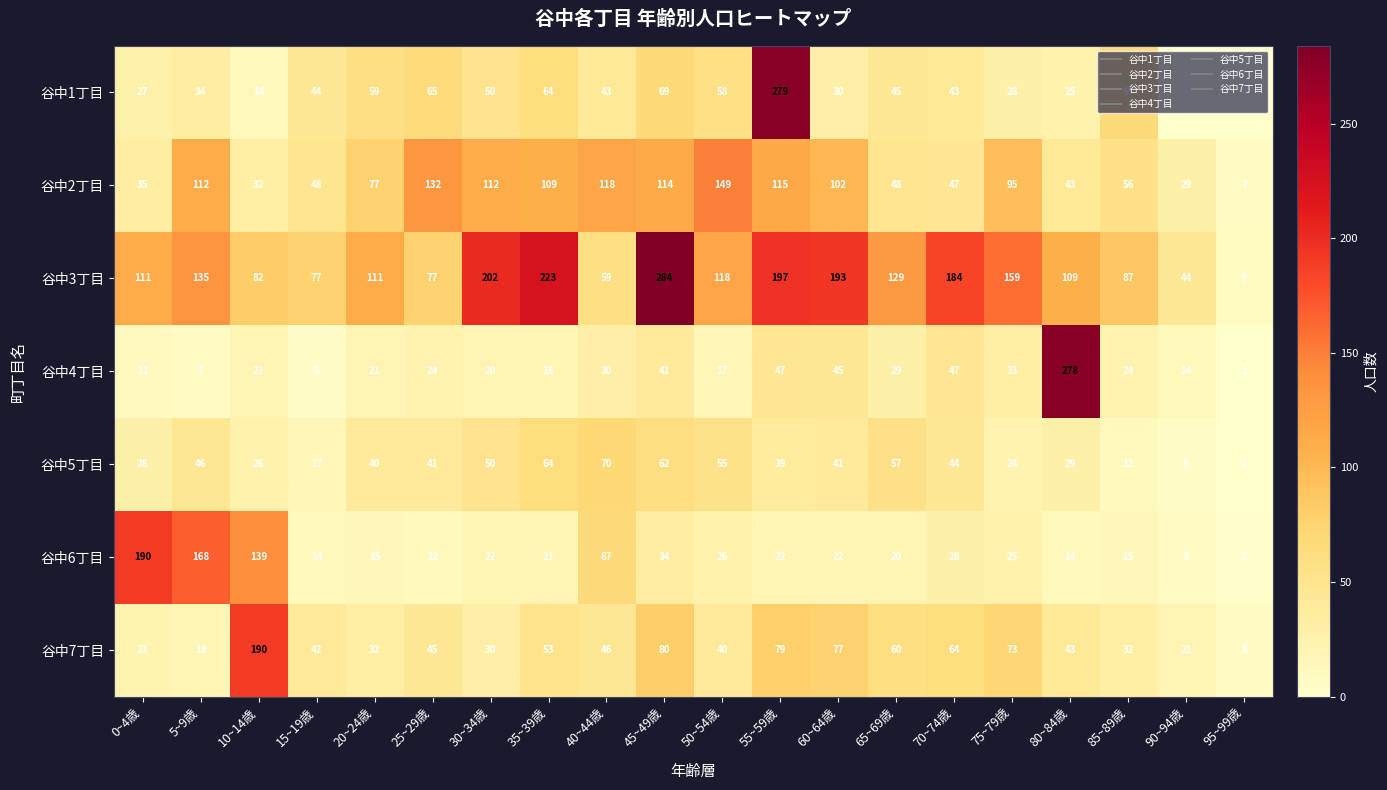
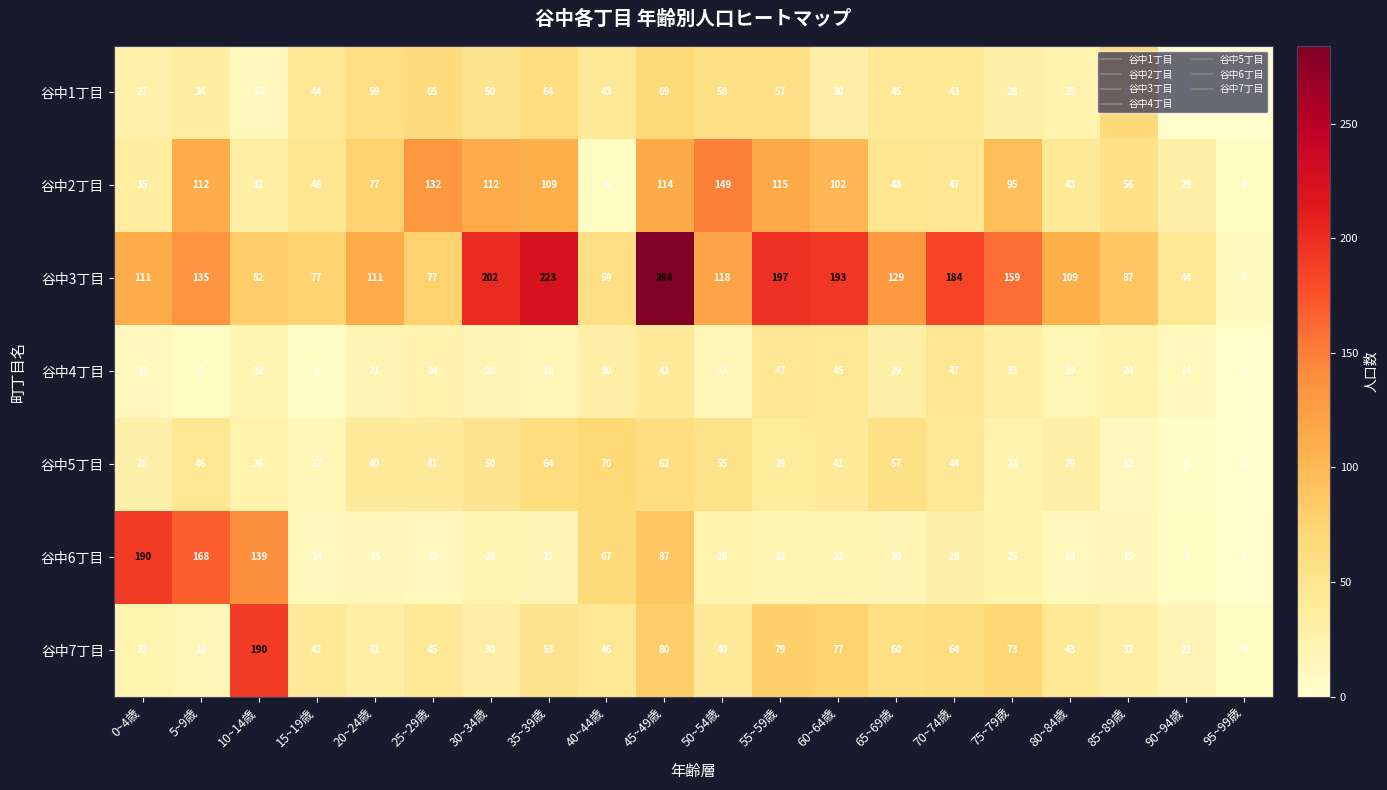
  {
    "谷中1丁目": {
      "0~4歳": 27,
      "5~9歳": 34,
      "10~14歳": 14,
      "15~19歳": 44,
      "20~24歳": 59,
      "25~29歳": 65,
      "30~34歳": 50,
      "35~39歳": 64,
      "40~44歳": 43,
      "45~49歳": 69,
      "50~54歳": 58,
-     "55~59歳": 279,
+     "55~59歳": 57,
      "60~64歳": 30,
      "65~69歳": 45,
      "70~74歳": 43,
      "75~79歳": 28,
      "80~84歳": 25
    },
    "谷中2丁目": {
      "0~4歳": 35,
      "5~9歳": 112,
      "10~14歳": 32,
      "15~19歳": 48,
      "20~24歳": 77,
      "25~29歳": 132,
      "30~34歳": 112,
      "35~39歳": 109,
-     "40~44歳": 118,
+     "40~44歳": 8,
      "45~49歳": 114,
      "50~54歳": 149,
      "55~59歳": 115,
      "60~64歳": 102,
      "65~69歳": 48,
      "70~74歳": 47,
      "75~79歳": 95,
      "80~84歳": 43,
      "85~89歳": 56,
      "90~94歳": 29,
      "95~99歳": 7
    },
    "谷中3丁目": {
      "0~4歳": 111,
      "5~9歳": 135,
      "10~14歳": 82,
      "15~19歳": 77,
      "20~24歳": 111,
      "25~29歳": 77,
      "30~34歳": 202,
      "35~39歳": 223,
      "40~44歳": 59,
      "45~49歳": 284,
      "50~54歳": 118,
      "55~59歳": 197,
      "60~64歳": 193,
      "65~69歳": 129,
      "70~74歳": 184,
      "75~79歳": 159,
      "80~84歳": 109,
      "85~89歳": 87,
      "90~94歳": 44,
      "95~99歳": 9
    },
    "谷中4丁目": {
      "0~4歳": 11,
      "5~9歳": 7,
      "10~14歳": 22,
      "15~19歳": 5,
      "20~24歳": 21,
      "25~29歳": 24,
      "30~34歳": 20,
      "35~39歳": 18,
      "40~44歳": 30,
      "45~49歳": 41,
      "50~54歳": 17,
      "55~59歳": 47,
      "60~64歳": 45,
      "65~69歳": 29,
      "70~74歳": 47,
      "75~79歳": 33,
-     "80~84歳": 278,
+     "80~84歳": 19,
      "85~89歳": 24,
      "90~94歳": 14,
      "95~99歳": 1
    },
    "谷中5丁目": {
      "0~4歳": 28,
      "5~9歳": 46,
      "10~14歳": 26,
      "15~19歳": 17,
      "20~24歳": 40,
      "25~29歳": 41,
      "30~34歳": 50,
      "35~39歳": 64,
      "40~44歳": 70,
      "45~49歳": 62,
      "50~54歳": 55,
      "55~59歳": 39,
      "60~64歳": 41,
      "65~69歳": 57,
      "70~74歳": 44,
      "75~79歳": 24,
      "80~84歳": 29,
      "85~89歳": 12,
      "90~94歳": 5,
      "95~99歳": 1
    },
    "谷中6丁目": {
      "0~4歳": 190,
      "5~9歳": 168,
      "10~14歳": 139,
      "15~19歳": 14,
      "20~24歳": 15,
      "25~29歳": 12,
      "30~34歳": 22,
      "35~39歳": 21,
      "40~44歳": 67,
-     "45~49歳": 34,
+     "45~49歳": 87,
      "50~54歳": 26,
      "55~59歳": 22,
      "60~64歳": 22,
      "65~69歳": 20,
      "70~74歳": 28,
      "75~79歳": 25,
      "80~84歳": 14,
      "85~89歳": 15,
      "90~94歳": 8,
      "95~99歳": 2
    },
    "谷中7丁目": {
      "0~4歳": 23,
      "5~9歳": 18,
      "10~14歳": 190,
      "15~19歳": 42,
      "20~24歳": 32,
      "25~29歳": 45,
      "30~34歳": 30,
      "35~39歳": 53,
      "40~44歳": 46,
      "45~49歳": 80,
      "50~54歳": 40,
      "55~59歳": 79,
      "60~64歳": 77,
      "65~69歳": 60,
      "70~74歳": 64,
      "75~79歳": 73,
      "80~84歳": 43,
      "85~89歳": 32,
      "90~94歳": 21,
      "95~99歳": 8
    }
  }
